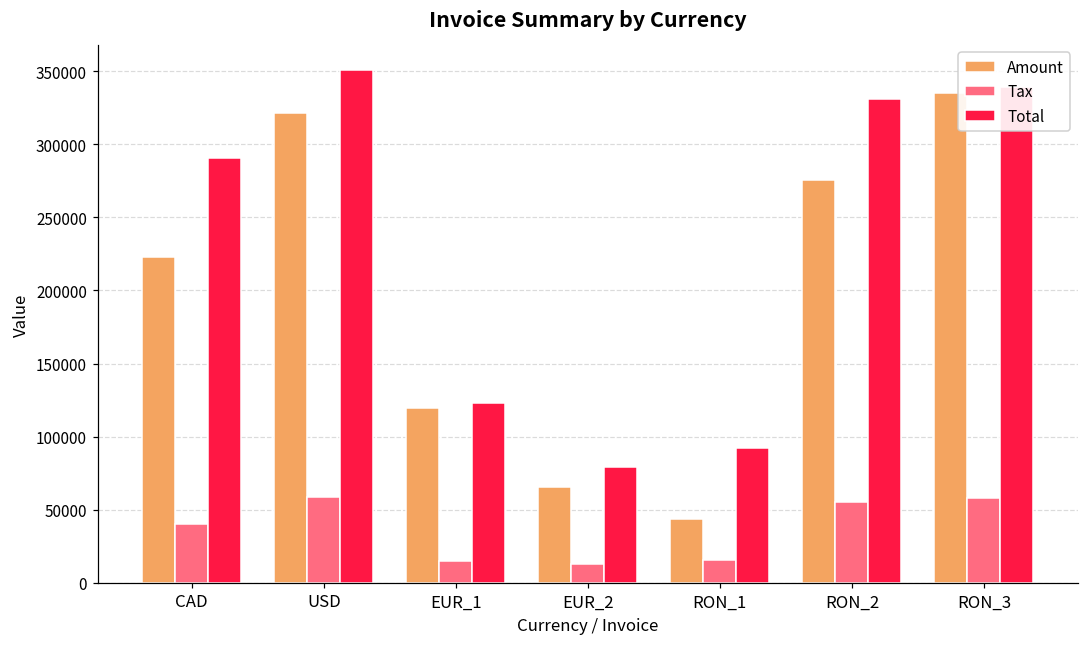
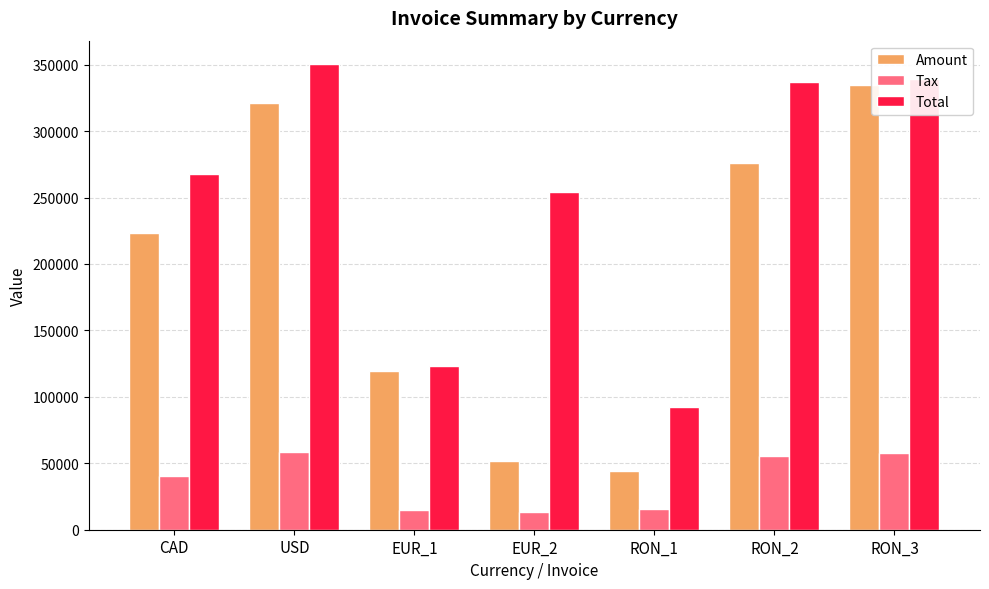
  {
    "Amount": {
      "CAD": 223000,
      "USD": 321000,
      "EUR_1": 119000,
-     "EUR_2": 66000,
+     "EUR_2": 52000,
      "RON_1": 44000,
      "RON_2": 276000,
      "RON_3": 335000
    },
    "Tax": {
      "CAD": 41000,
      "USD": 58000,
      "EUR_1": 15000,
      "EUR_2": 13000,
      "RON_1": 15000,
      "RON_2": 55000,
      "RON_3": 58000
    },
    "Total": {
-     "CAD": 290000,
+     "CAD": 268000,
      "USD": 351000,
      "EUR_1": 123000,
-     "EUR_2": 79000,
+     "EUR_2": 254000,
      "RON_1": 92000,
-     "RON_2": 331000
+     "RON_2": 337000
    }
  }
